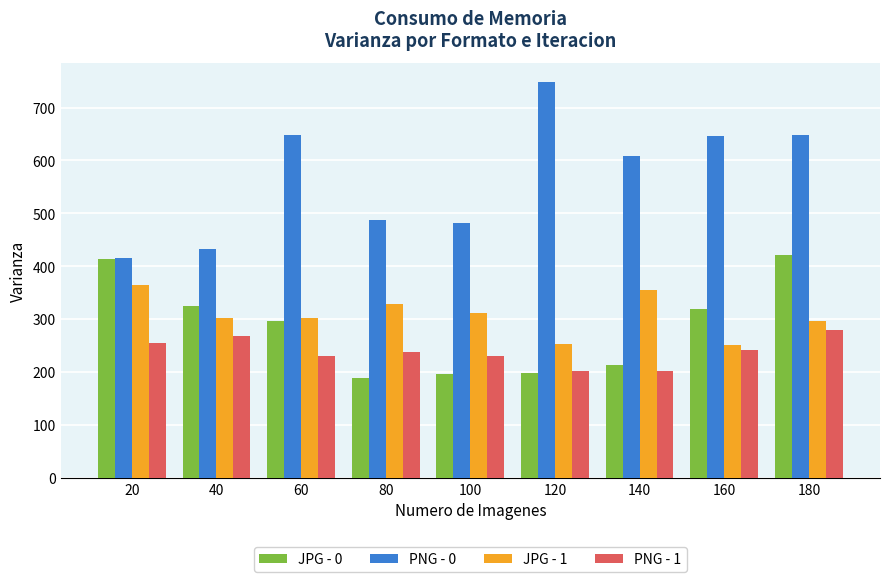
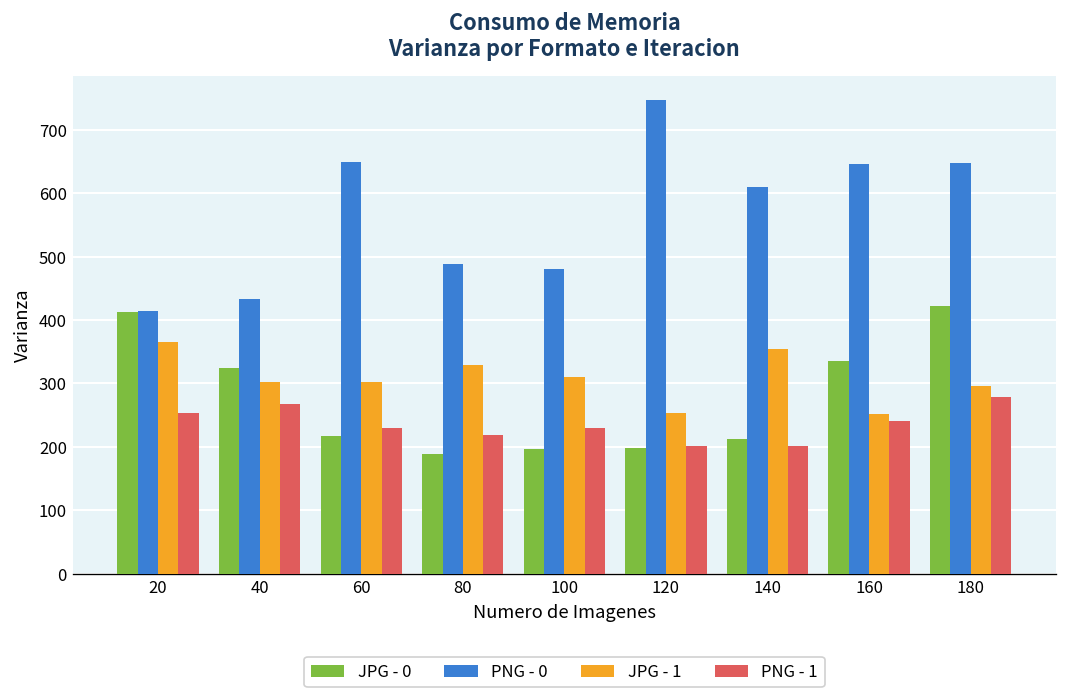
  {
    "JPG - 0": {
      "20": 410,
      "40": 320,
-     "60": 300,
+     "60": 220,
      "80": 190,
      "100": 200,
      "120": 200,
      "140": 210,
-     "160": 320,
+     "160": 330,
      "180": 420
    },
    "PNG - 0": {
      "20": 410,
      "40": 430,
      "60": 650,
      "80": 490,
      "100": 480,
      "120": 750,
      "140": 610,
      "160": 650,
      "180": 650
    },
    "JPG - 1": {
      "20": 360,
      "40": 300,
      "60": 300,
      "80": 330,
      "100": 310,
      "120": 250,
      "140": 350,
      "160": 250,
      "180": 300
    },
    "PNG - 1": {
      "20": 250,
      "40": 270,
      "60": 230,
-     "80": 240,
+     "80": 220,
      "100": 230,
      "120": 200,
      "140": 200,
      "160": 240,
      "180": 280
    }
  }
